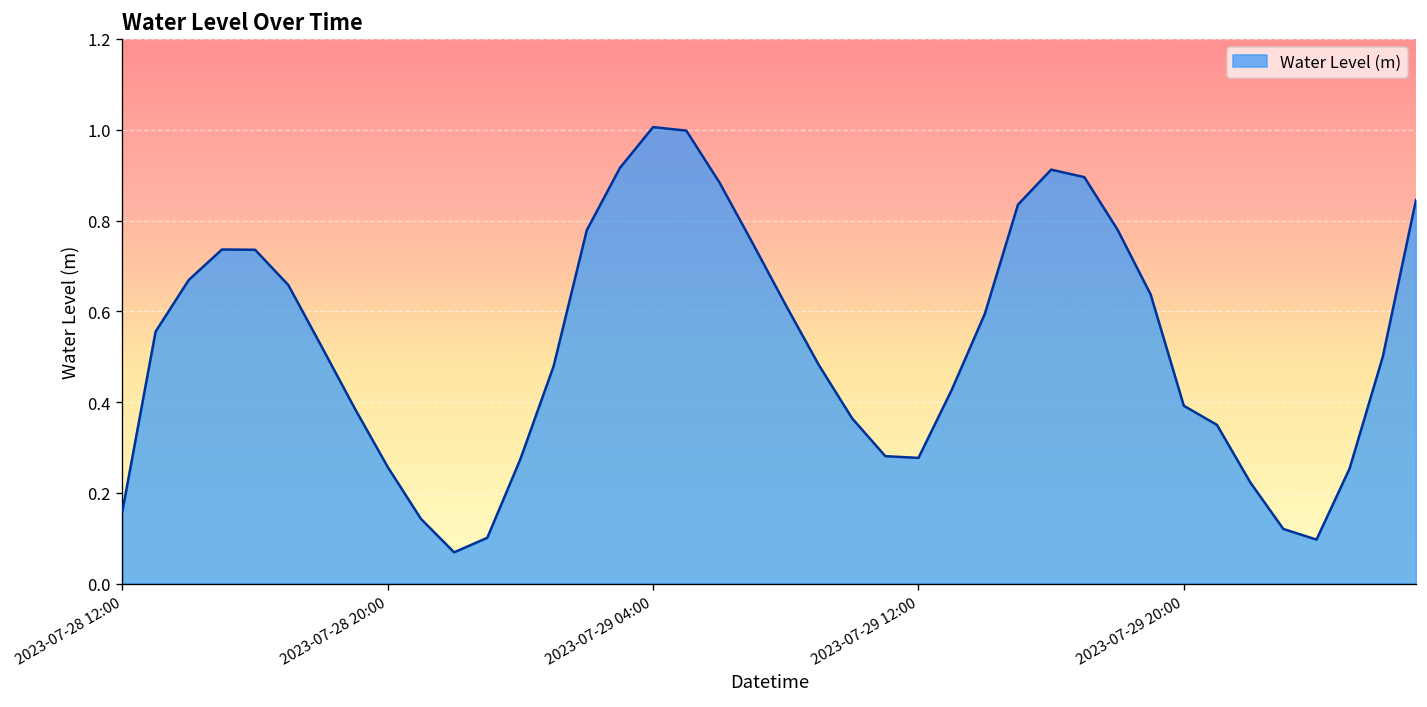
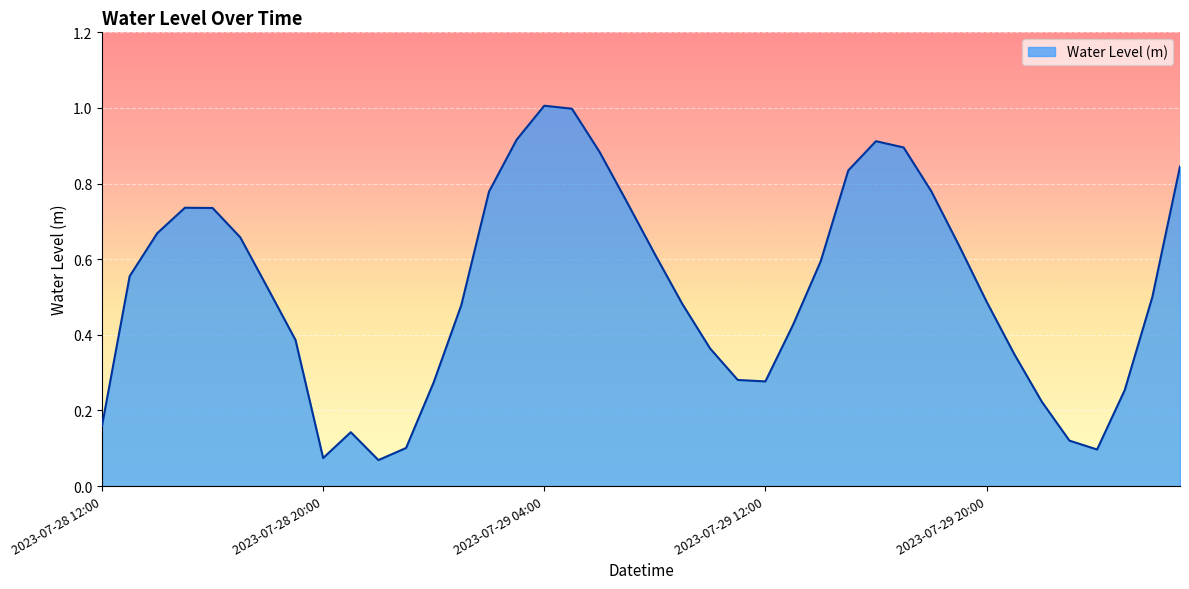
  {
    "2023-07-28 12:00": 0.16,
-   "2023-07-28 20:00": 0.26,
+   "2023-07-28 20:00": 0.07,
    "2023-07-29 04:00": 1.01,
    "2023-07-29 12:00": 0.28,
-   "2023-07-29 20:00": 0.39
+   "2023-07-29 20:00": 0.49
  }
